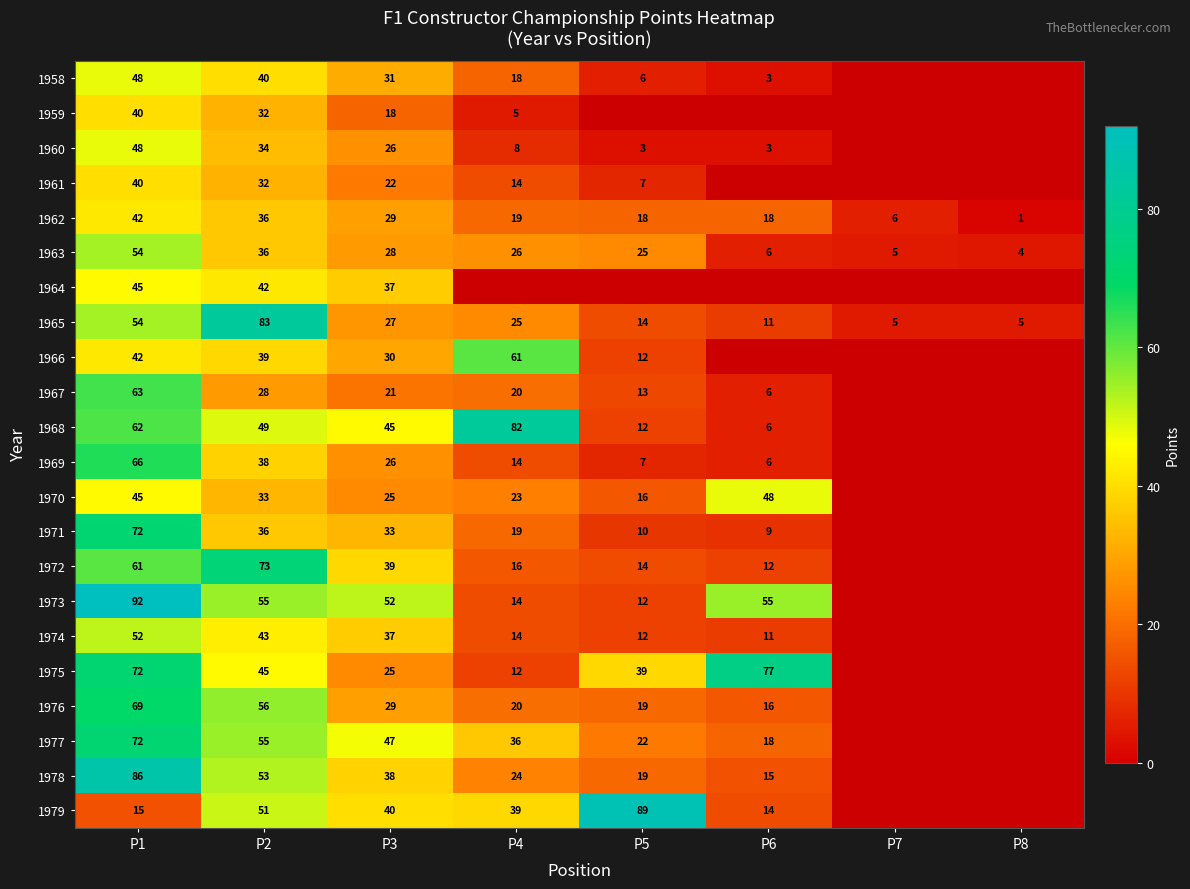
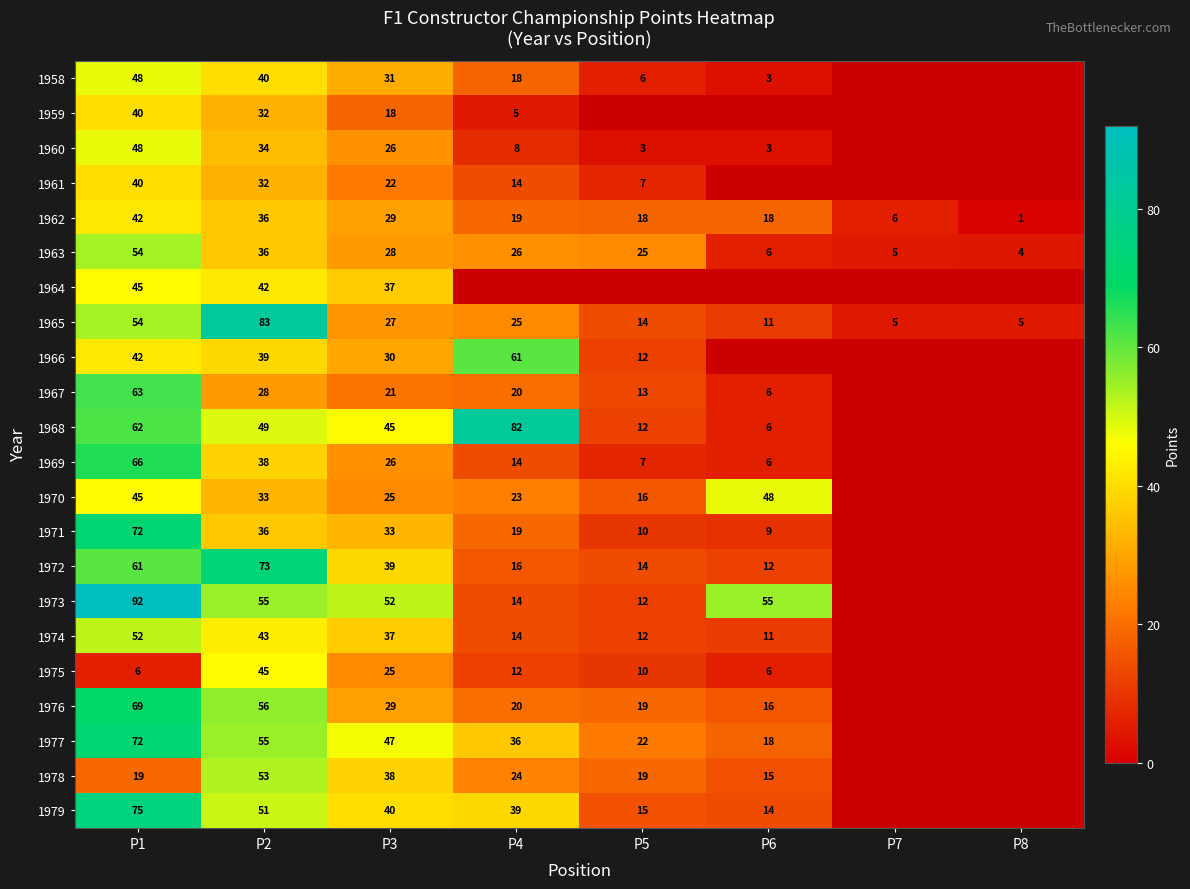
  {
    "1958": {
      "P1": 48,
      "P2": 40,
      "P3": 31,
      "P4": 18,
      "P5": 6,
      "P6": 3
    },
    "1959": {
      "P1": 40,
      "P2": 32,
      "P3": 18,
      "P4": 5
    },
    "1960": {
      "P1": 48,
      "P2": 34,
      "P3": 26,
      "P4": 8,
      "P5": 3,
      "P6": 3
    },
    "1961": {
      "P1": 40,
      "P2": 32,
      "P3": 22,
      "P4": 14,
      "P5": 7
    },
    "1962": {
      "P1": 42,
      "P2": 36,
      "P3": 29,
      "P4": 19,
      "P5": 18,
      "P6": 18,
      "P7": 6,
      "P8": 1
    },
    "1963": {
      "P1": 54,
      "P2": 36,
      "P3": 28,
      "P4": 26,
      "P5": 25,
      "P6": 6,
      "P7": 5,
      "P8": 4
    },
    "1964": {
      "P1": 45,
      "P2": 42,
      "P3": 37
    },
    "1965": {
      "P1": 54,
      "P2": 83,
      "P3": 27,
      "P4": 25,
      "P5": 14,
      "P6": 11,
      "P7": 5,
      "P8": 5
    },
    "1966": {
      "P1": 42,
      "P2": 39,
      "P3": 30,
      "P4": 61,
      "P5": 12
    },
    "1967": {
      "P1": 63,
      "P2": 28,
      "P3": 21,
      "P4": 20,
      "P5": 13,
      "P6": 6
    },
    "1968": {
      "P1": 62,
      "P2": 49,
      "P3": 45,
      "P4": 82,
      "P5": 12,
      "P6": 6
    },
    "1969": {
      "P1": 66,
      "P2": 38,
      "P3": 26,
      "P4": 14,
      "P5": 7,
      "P6": 6
    },
    "1970": {
      "P1": 45,
      "P2": 33,
      "P3": 25,
      "P4": 23,
      "P5": 16,
      "P6": 48
    },
    "1971": {
      "P1": 72,
      "P2": 36,
      "P3": 33,
      "P4": 19,
      "P5": 10,
      "P6": 9
    },
    "1972": {
      "P1": 61,
      "P2": 73,
      "P3": 39,
      "P4": 16,
      "P5": 14,
      "P6": 12
    },
    "1973": {
      "P1": 92,
      "P2": 55,
      "P3": 52,
      "P4": 14,
      "P5": 12,
      "P6": 55
    },
    "1974": {
      "P1": 52,
      "P2": 43,
      "P3": 37,
      "P4": 14,
      "P5": 12,
      "P6": 11
    },
    "1975": {
-     "P1": 72,
+     "P1": 6,
      "P2": 45,
      "P3": 25,
      "P4": 12,
-     "P5": 39,
-     "P6": 77
+     "P5": 10,
+     "P6": 6
    },
    "1976": {
      "P1": 69,
      "P2": 56,
      "P3": 29,
      "P4": 20,
      "P5": 19,
      "P6": 16
    },
    "1977": {
      "P1": 72,
      "P2": 55,
      "P3": 47,
      "P4": 36,
      "P5": 22,
      "P6": 18
    },
    "1978": {
-     "P1": 86,
+     "P1": 19,
      "P2": 53,
      "P3": 38,
      "P4": 24,
      "P5": 19,
      "P6": 15
    },
    "1979": {
-     "P1": 15,
+     "P1": 75,
      "P2": 51,
      "P3": 40,
      "P4": 39,
-     "P5": 89,
+     "P5": 15,
      "P6": 14
    }
  }
